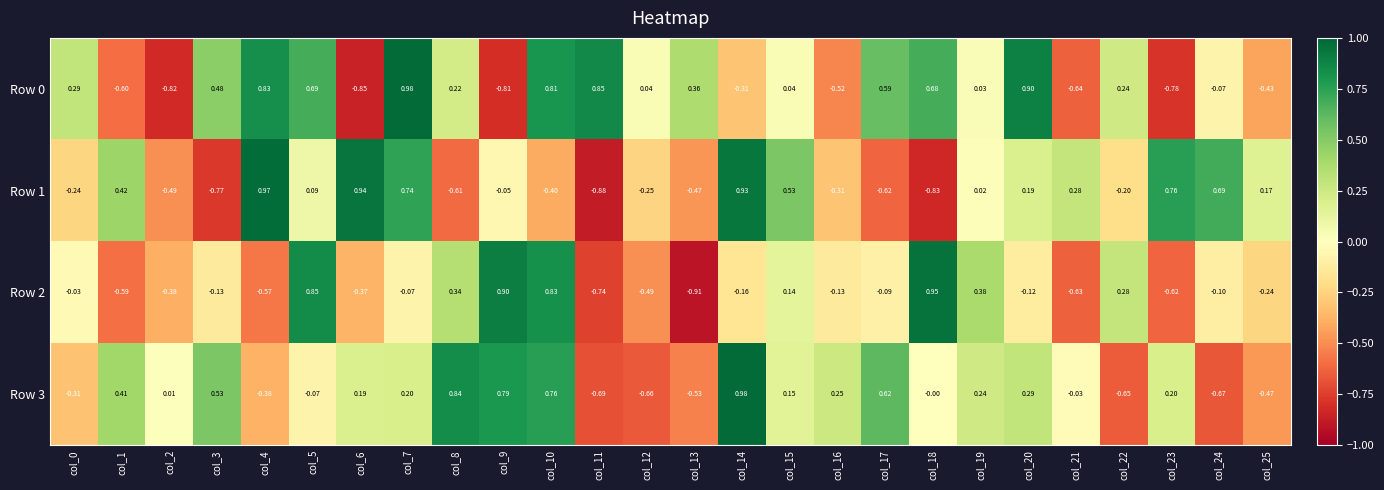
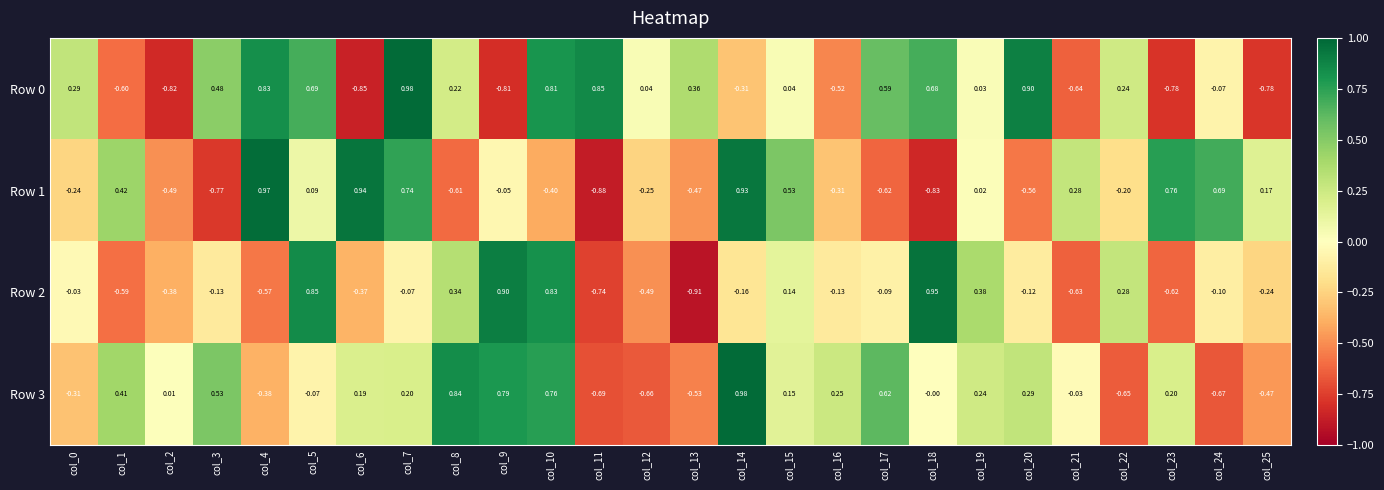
  {
    "Row 0": {
      "col_0": 0.29,
      "col_1": -0.60,
      "col_2": -0.82,
      "col_3": 0.48,
      "col_4": 0.83,
      "col_5": 0.69,
      "col_6": -0.85,
      "col_7": 0.98,
      "col_8": 0.22,
      "col_9": -0.81,
      "col_10": 0.81,
      "col_11": 0.85,
      "col_12": 0.04,
      "col_13": 0.36,
      "col_14": -0.31,
      "col_15": 0.04,
      "col_16": -0.52,
      "col_17": 0.59,
      "col_18": 0.68,
      "col_19": 0.03,
      "col_20": 0.90,
      "col_21": -0.64,
      "col_22": 0.24,
      "col_23": -0.78,
      "col_24": -0.07,
-     "col_25": -0.43
+     "col_25": -0.78
    },
    "Row 1": {
      "col_0": -0.24,
      "col_1": 0.42,
      "col_2": -0.49,
      "col_3": -0.77,
      "col_4": 0.97,
      "col_5": 0.09,
      "col_6": 0.94,
      "col_7": 0.74,
      "col_8": -0.61,
      "col_9": -0.05,
      "col_10": -0.40,
      "col_11": -0.88,
      "col_12": -0.25,
      "col_13": -0.47,
      "col_14": 0.93,
      "col_15": 0.53,
      "col_16": -0.31,
      "col_17": -0.62,
      "col_18": -0.83,
      "col_19": 0.02,
-     "col_20": 0.19,
+     "col_20": -0.56,
      "col_21": 0.28,
      "col_22": -0.20,
      "col_23": 0.76,
      "col_24": 0.69,
      "col_25": 0.17
    },
    "Row 2": {
      "col_0": -0.03,
      "col_1": -0.59,
      "col_2": -0.38,
      "col_3": -0.13,
      "col_4": -0.57,
      "col_5": 0.85,
      "col_6": -0.37,
      "col_7": -0.07,
      "col_8": 0.34,
      "col_9": 0.90,
      "col_10": 0.83,
      "col_11": -0.74,
      "col_12": -0.49,
      "col_13": -0.91,
      "col_14": -0.16,
      "col_15": 0.14,
      "col_16": -0.13,
      "col_17": -0.09,
      "col_18": 0.95,
      "col_19": 0.38,
      "col_20": -0.12,
      "col_21": -0.63,
      "col_22": 0.28,
      "col_23": -0.62,
      "col_24": -0.10,
      "col_25": -0.24
    },
    "Row 3": {
      "col_0": -0.31,
      "col_1": 0.41,
      "col_2": 0.01,
      "col_3": 0.53,
      "col_4": -0.38,
      "col_5": -0.07,
      "col_6": 0.19,
      "col_7": 0.20,
      "col_8": 0.84,
      "col_9": 0.79,
      "col_10": 0.76,
      "col_11": -0.69,
      "col_12": -0.66,
      "col_13": -0.53,
      "col_14": 0.98,
      "col_15": 0.15,
      "col_16": 0.25,
      "col_17": 0.62,
      "col_18": -0.00,
      "col_19": 0.24,
      "col_20": 0.29,
      "col_21": -0.03,
      "col_22": -0.65,
      "col_23": 0.20,
      "col_24": -0.67,
      "col_25": -0.47
    }
  }
